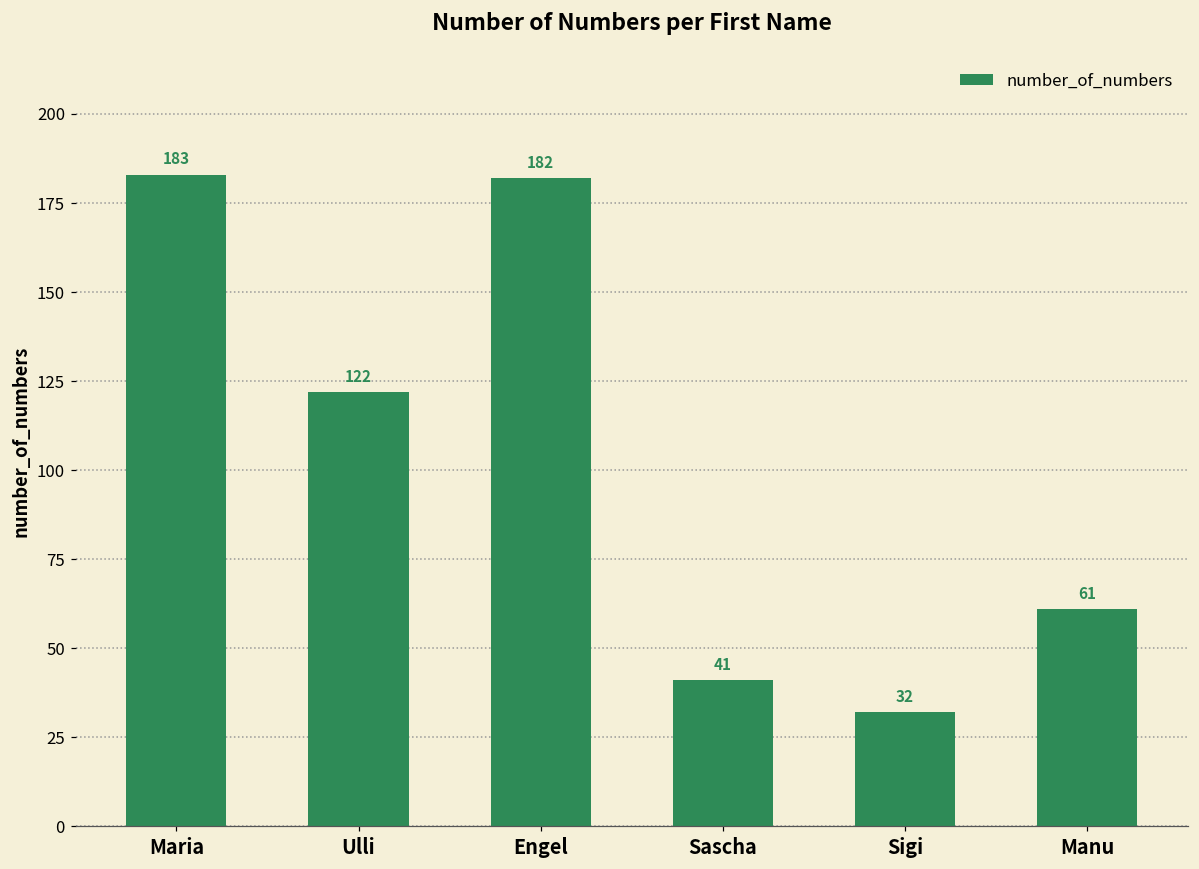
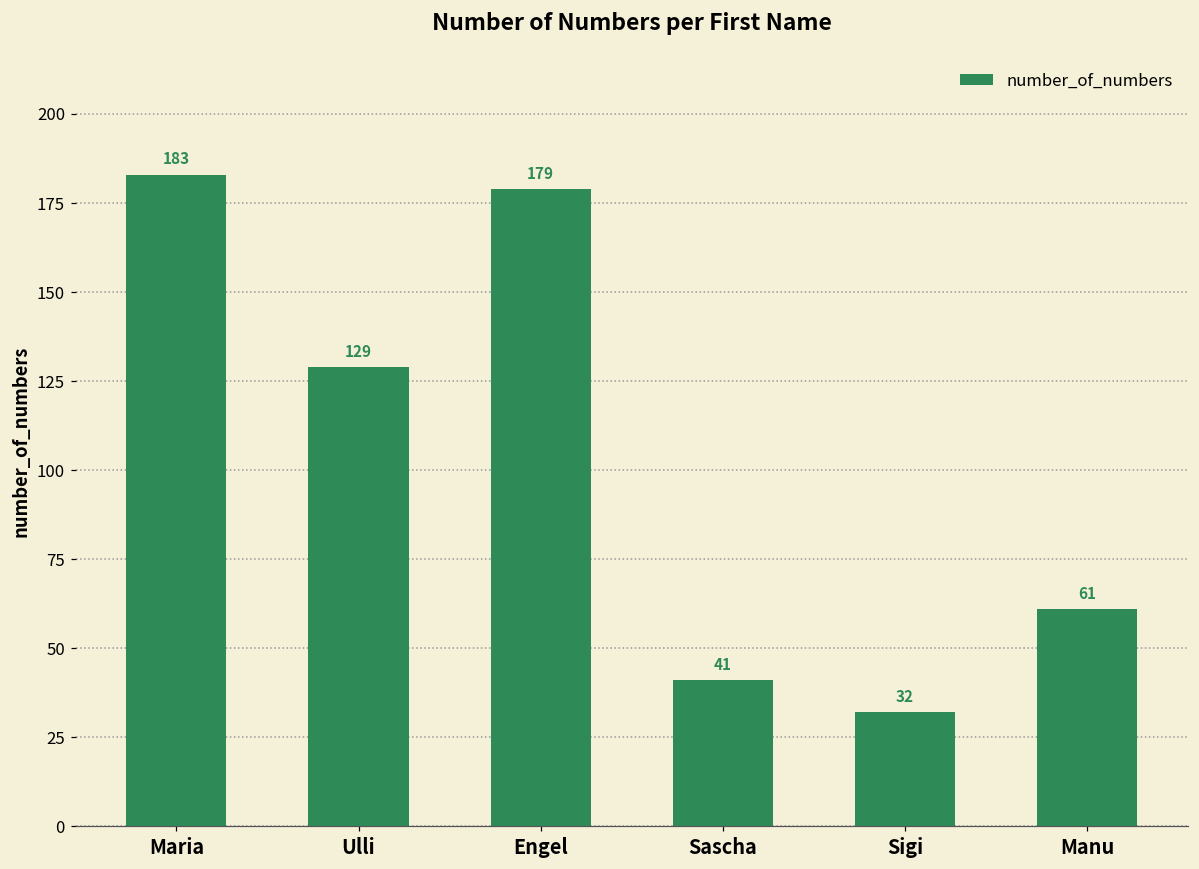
  {
    "Maria": 183,
-   "Ulli": 122,
-   "Engel": 182,
+   "Ulli": 129,
+   "Engel": 179,
    "Sascha": 41,
    "Sigi": 32,
    "Manu": 61
  }
